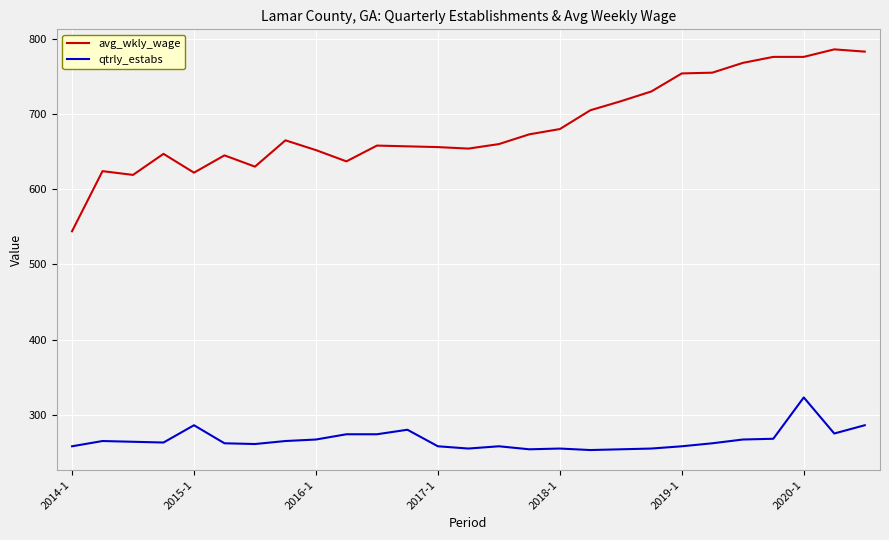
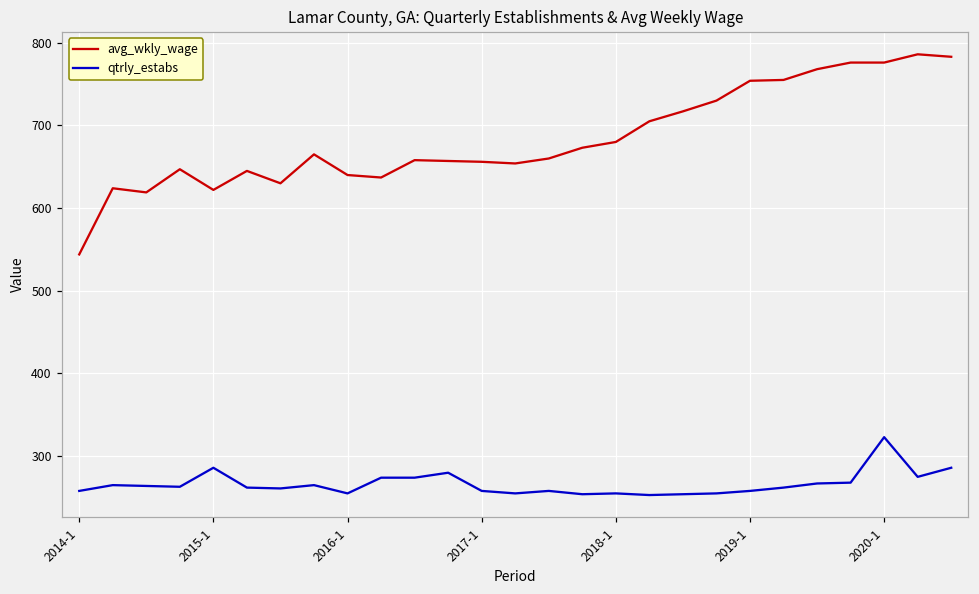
  {
    "avg_wkly_wage": {
      "2014-1": 540,
      "2015-1": 620,
-     "2016-1": 650,
+     "2016-1": 640,
      "2017-1": 660,
      "2018-1": 680,
      "2019-1": 750,
      "2020-1": 780
    },
    "qtrly_estabs": {
      "2014-1": 260,
      "2015-1": 290,
-     "2016-1": 270,
+     "2016-1": 260,
      "2017-1": 260,
      "2018-1": 260,
      "2019-1": 260,
      "2020-1": 320
    }
  }
